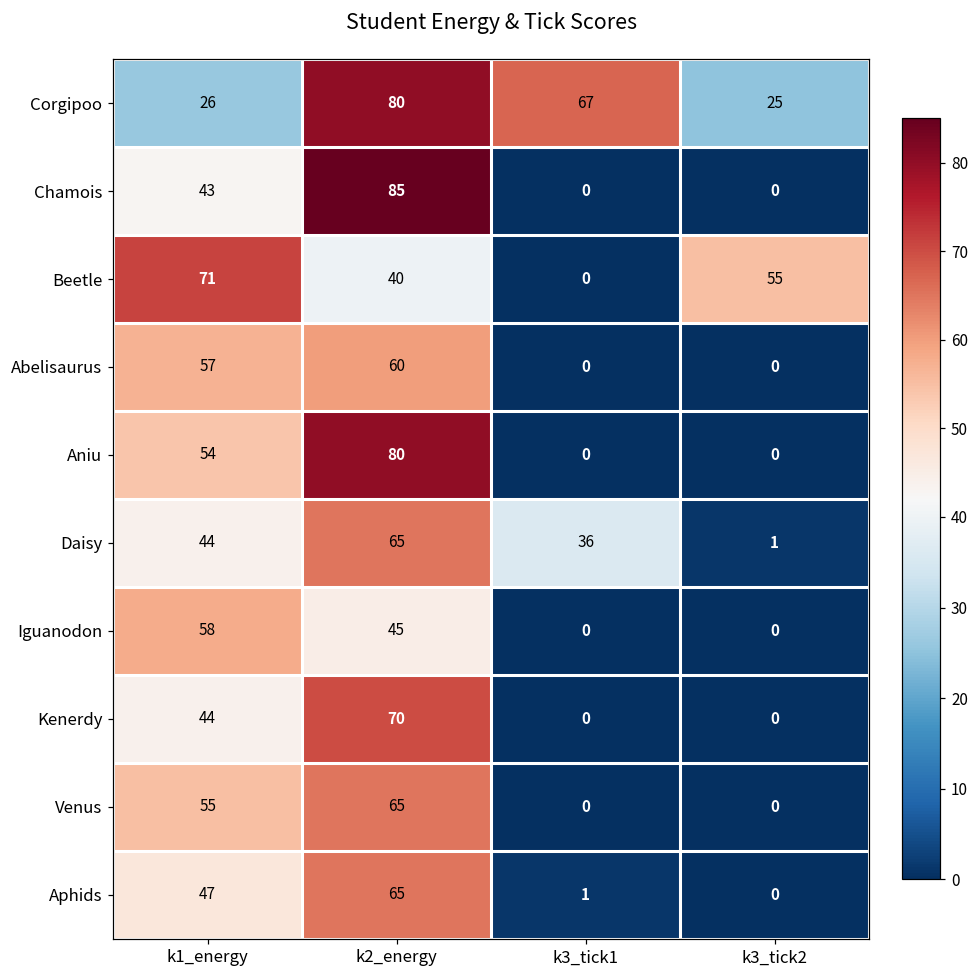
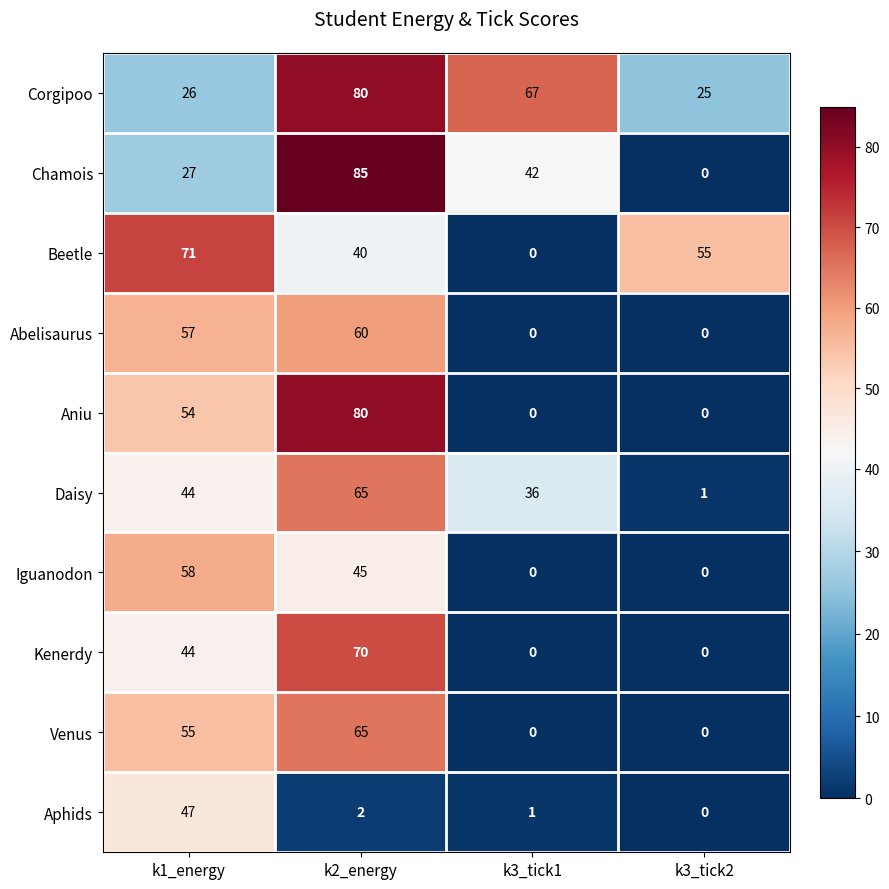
  {
    "Corgipoo": {
      "k1_energy": 26,
      "k2_energy": 80,
      "k3_tick1": 67,
      "k3_tick2": 25
    },
    "Chamois": {
-     "k1_energy": 43,
+     "k1_energy": 27,
      "k2_energy": 85,
-     "k3_tick1": 0,
+     "k3_tick1": 42,
      "k3_tick2": 0
    },
    "Beetle": {
      "k1_energy": 71,
      "k2_energy": 40,
      "k3_tick1": 0,
      "k3_tick2": 55
    },
    "Abelisaurus": {
      "k1_energy": 57,
      "k2_energy": 60,
      "k3_tick1": 0,
      "k3_tick2": 0
    },
    "Aniu": {
      "k1_energy": 54,
      "k2_energy": 80,
      "k3_tick1": 0,
      "k3_tick2": 0
    },
    "Daisy": {
      "k1_energy": 44,
      "k2_energy": 65,
      "k3_tick1": 36,
      "k3_tick2": 1
    },
    "Iguanodon": {
      "k1_energy": 58,
      "k2_energy": 45,
      "k3_tick1": 0,
      "k3_tick2": 0
    },
    "Kenerdy": {
      "k1_energy": 44,
      "k2_energy": 70,
      "k3_tick1": 0,
      "k3_tick2": 0
    },
    "Venus": {
      "k1_energy": 55,
      "k2_energy": 65,
      "k3_tick1": 0,
      "k3_tick2": 0
    },
    "Aphids": {
      "k1_energy": 47,
-     "k2_energy": 65,
+     "k2_energy": 2,
      "k3_tick1": 1,
      "k3_tick2": 0
    }
  }
